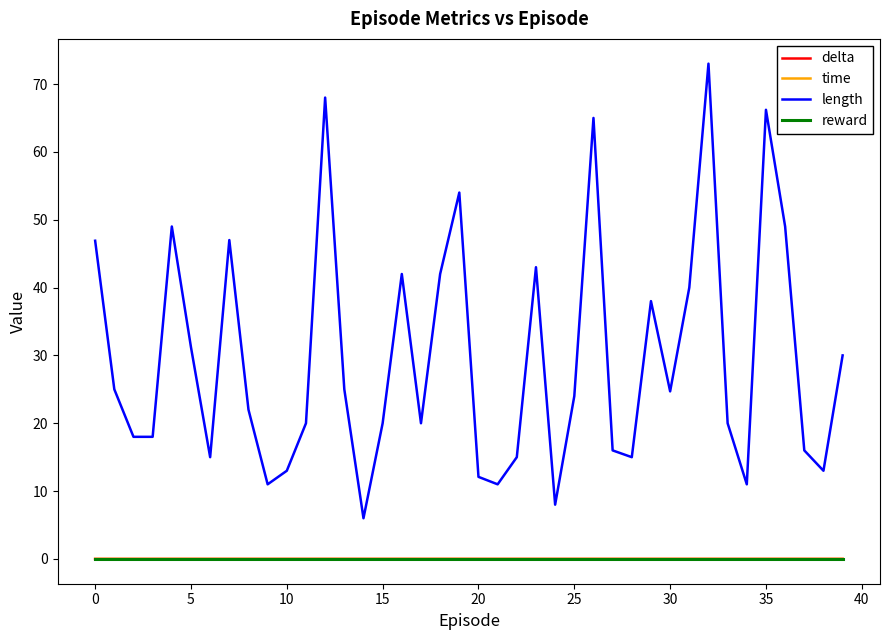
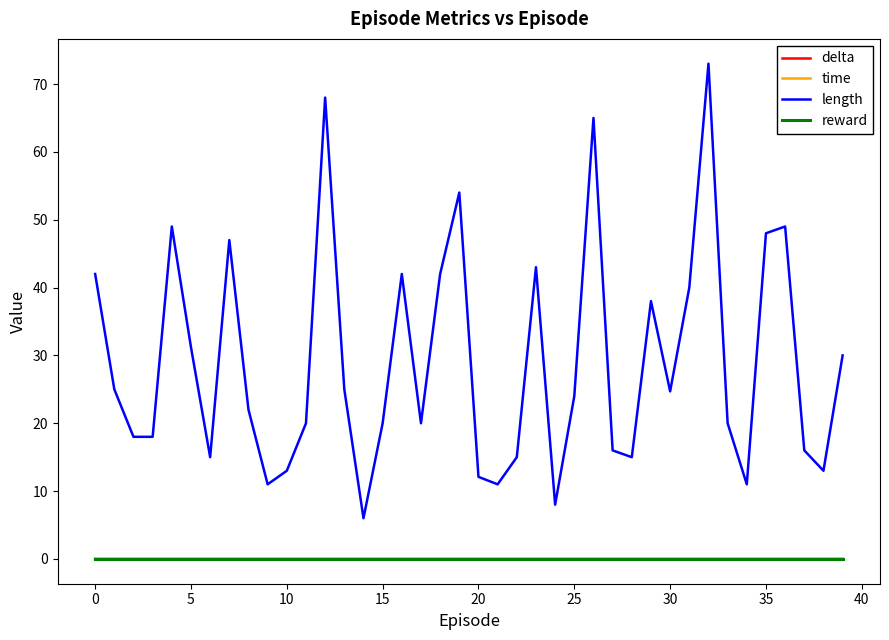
  {
    "reward": {
      "0": 0,
      "5": 0,
      "10": 0,
      "15": 0,
      "20": 0,
      "25": 0,
      "30": 0,
      "35": 0
    },
    "length": {
-     "0": 47,
+     "0": 42,
      "5": 31,
      "10": 13,
      "15": 20,
      "20": 12,
      "25": 24,
      "30": 25,
-     "35": 66
+     "35": 48
    }
  }
